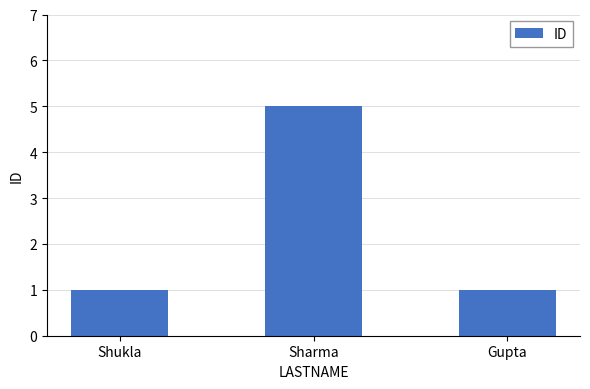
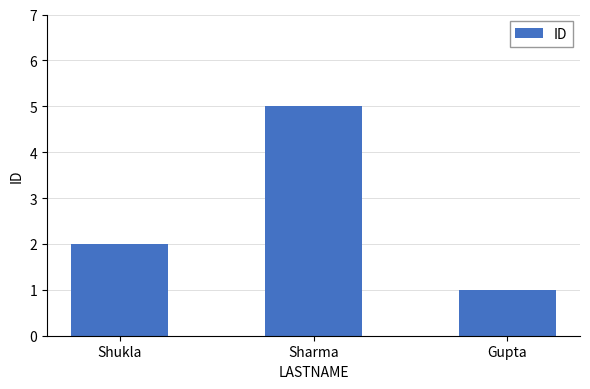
  {
-   "Shukla": 1,
+   "Shukla": 2,
    "Sharma": 5,
    "Gupta": 1
  }
